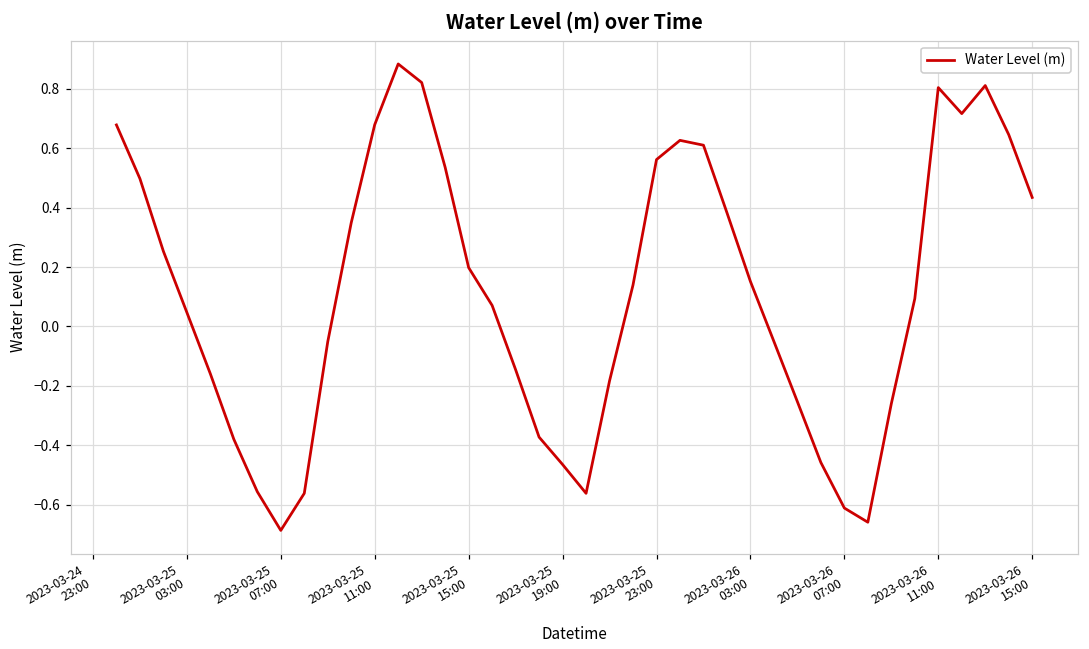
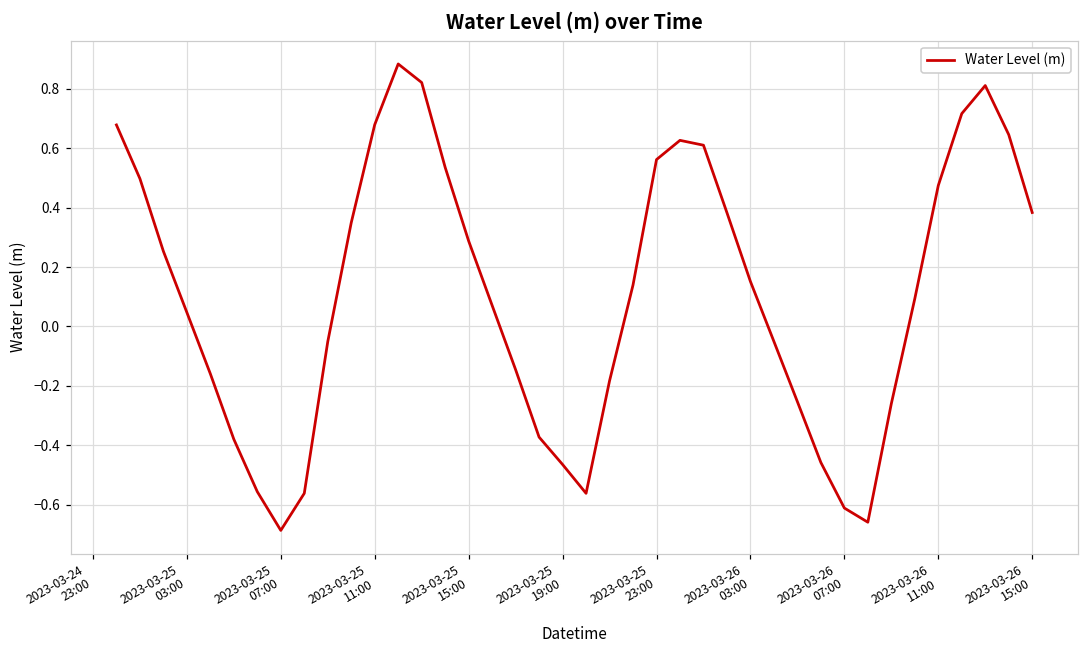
  {
    "2023-03-25 03:00": 0.05,
    "2023-03-25 07:00": -0.69,
    "2023-03-25 11:00": 0.68,
-   "2023-03-25 15:00": 0.20,
+   "2023-03-25 15:00": 0.29,
    "2023-03-25 19:00": -0.46,
    "2023-03-25 23:00": 0.56,
    "2023-03-26 03:00": 0.15,
    "2023-03-26 07:00": -0.61,
-   "2023-03-26 11:00": 0.80,
-   "2023-03-26 15:00": 0.43
+   "2023-03-26 11:00": 0.47,
+   "2023-03-26 15:00": 0.38
  }
